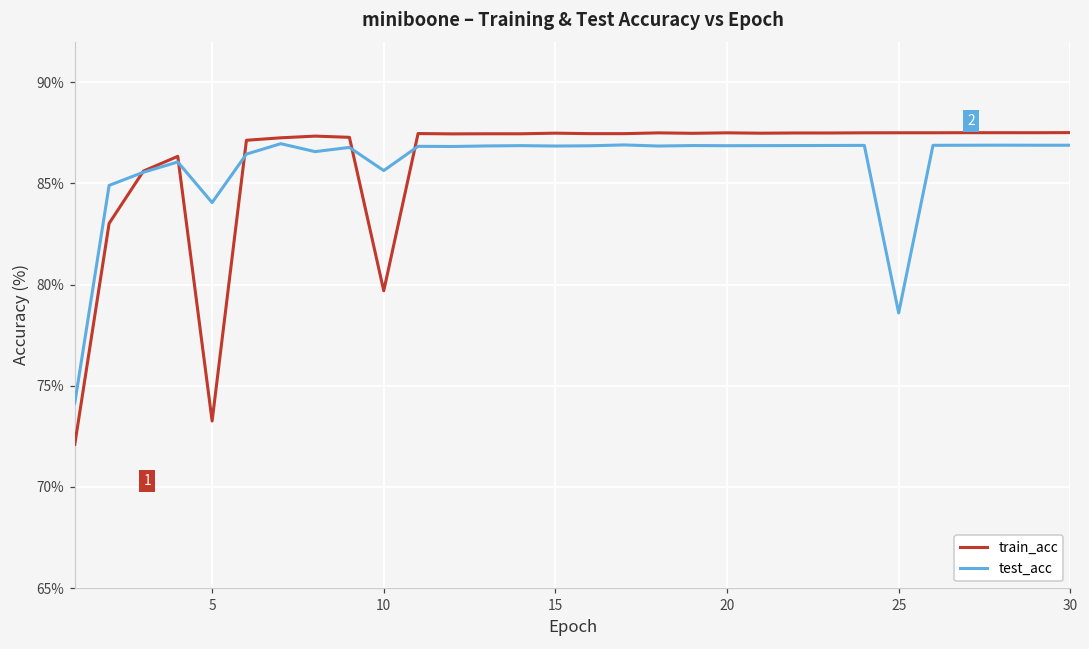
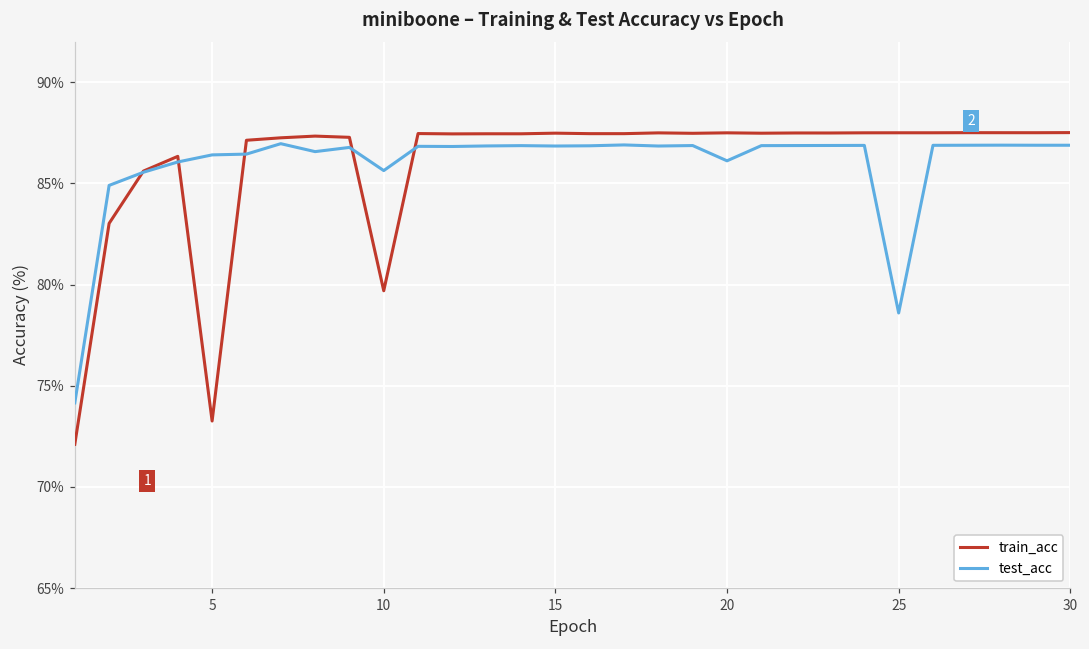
  {
    "train_acc": {
      "5": "73.3%",
      "10": "79.7%",
      "15": "87.5%",
      "20": "87.5%",
      "25": "87.5%",
      "30": "87.5%"
    },
    "test_acc": {
-     "5": "84.1%",
+     "5": "86.4%",
      "10": "85.6%",
      "15": "86.8%",
-     "20": "86.9%",
+     "20": "86.1%",
      "25": "78.6%",
      "30": "86.9%"
    }
  }
